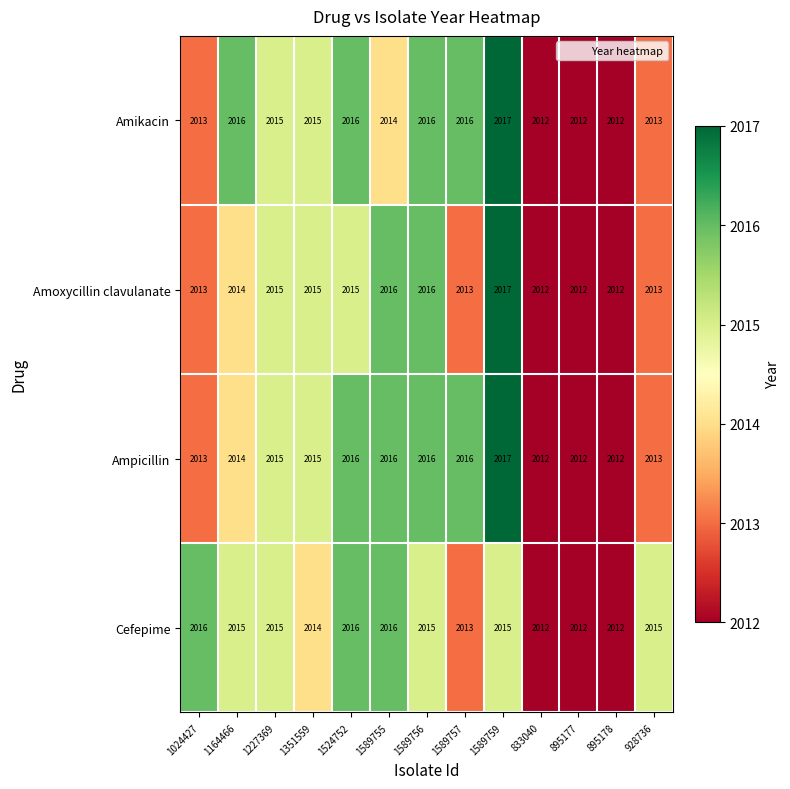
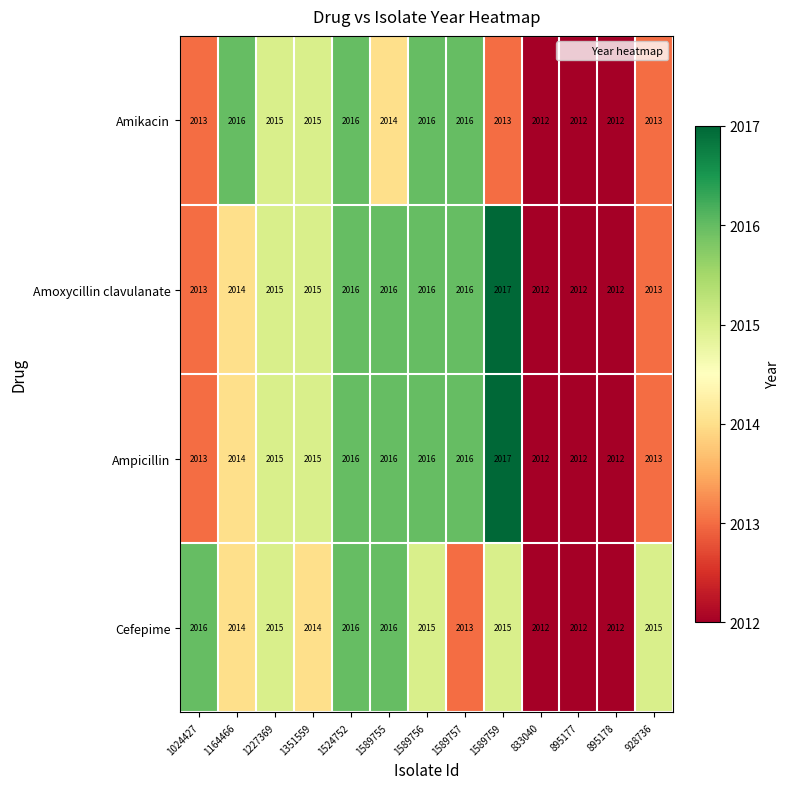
  {
    "Amikacin": {
      "1024427": 2013,
      "1164466": 2016,
      "1227369": 2015,
      "1351559": 2015,
      "1524752": 2016,
      "1589755": 2014,
      "1589756": 2016,
      "1589757": 2016,
-     "1589759": 2017,
+     "1589759": 2013,
      "833040": 2012,
      "895177": 2012,
      "895178": 2012,
      "928736": 2013
    },
    "Amoxycillin clavulanate": {
      "1024427": 2013,
      "1164466": 2014,
      "1227369": 2015,
      "1351559": 2015,
-     "1524752": 2015,
+     "1524752": 2016,
      "1589755": 2016,
      "1589756": 2016,
-     "1589757": 2013,
+     "1589757": 2016,
      "1589759": 2017,
      "833040": 2012,
      "895177": 2012,
      "895178": 2012,
      "928736": 2013
    },
    "Ampicillin": {
      "1024427": 2013,
      "1164466": 2014,
      "1227369": 2015,
      "1351559": 2015,
      "1524752": 2016,
      "1589755": 2016,
      "1589756": 2016,
      "1589757": 2016,
      "1589759": 2017,
      "833040": 2012,
      "895177": 2012,
      "895178": 2012,
      "928736": 2013
    },
    "Cefepime": {
      "1024427": 2016,
-     "1164466": 2015,
+     "1164466": 2014,
      "1227369": 2015,
      "1351559": 2014,
      "1524752": 2016,
      "1589755": 2016,
      "1589756": 2015,
      "1589757": 2013,
      "1589759": 2015,
      "833040": 2012,
      "895177": 2012,
      "895178": 2012,
      "928736": 2015
    }
  }
